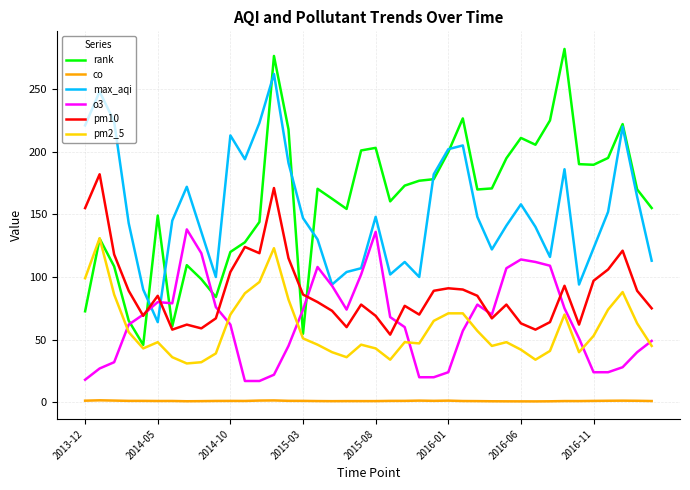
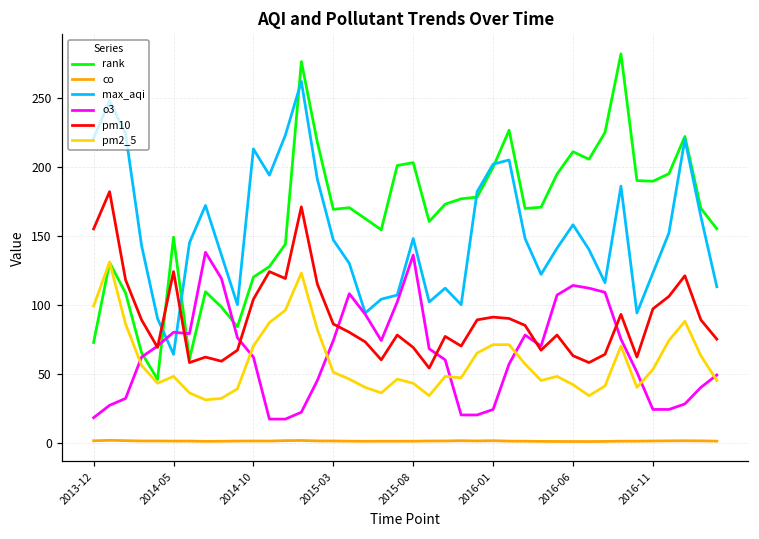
  {
    "rank": {
      "2013-12": 73,
      "2014-05": 149,
      "2014-10": 120,
-     "2015-03": 55,
+     "2015-03": 169,
      "2015-08": 203,
      "2016-01": 200,
      "2016-06": 211,
      "2016-11": 190
    },
    "max_aqi": {
      "2014-05": 64,
      "2014-10": 213,
      "2015-03": 147,
      "2015-08": 148,
      "2016-01": 202,
      "2016-06": 158,
      "2016-11": 123
    },
    "o3": {
      "2013-12": 18,
      "2014-05": 80,
      "2014-10": 62,
      "2015-03": 74,
      "2015-08": 136,
      "2016-01": 24,
      "2016-06": 114,
      "2016-11": 24
    },
    "pm10": {
      "2013-12": 155,
-     "2014-05": 85,
+     "2014-05": 124,
      "2014-10": 104,
      "2015-03": 86,
      "2015-08": 69,
      "2016-01": 91,
      "2016-06": 63,
      "2016-11": 97
    }
  }
